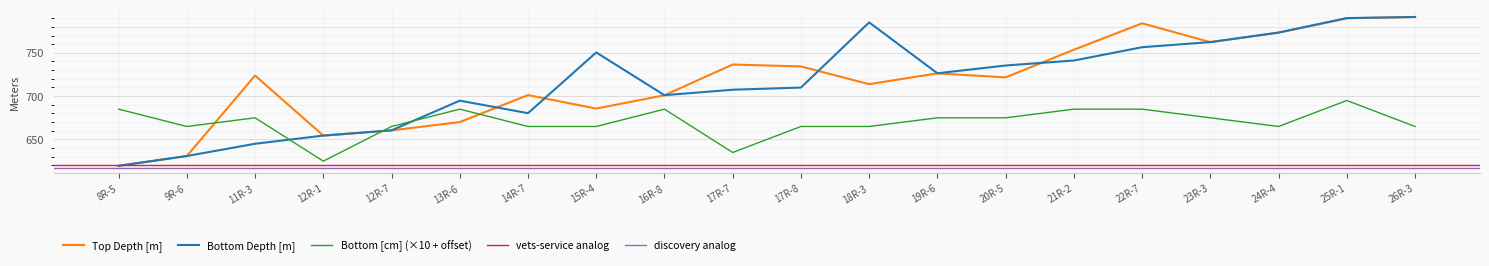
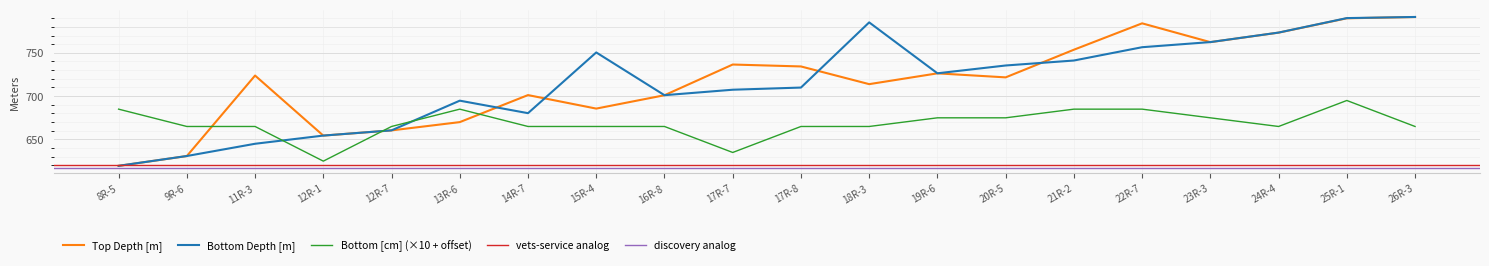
  {
    "Top Depth [m]": {
      "11R-3": 720,
      "13R-6": 670,
      "14R-7": 700,
      "15R-4": 690,
      "17R-7": 740,
      "17R-8": 730,
      "18R-3": 710,
      "20R-5": 720,
      "21R-2": 750,
      "22R-7": 780
    },
    "Bottom Depth [m]": {
      "11R-3": 650,
      "13R-6": 690,
      "14R-7": 680,
      "15R-4": 750,
      "17R-7": 710,
      "17R-8": 710,
      "18R-3": 790,
      "20R-5": 740,
      "21R-2": 740,
      "22R-7": 760
    },
    "Bottom [cm] (×10 + offset)": {
      "8R-5": 690,
      "9R-6": 670,
-     "11R-3": 680,
+     "11R-3": 670,
      "12R-1": 630,
      "12R-7": 670,
      "13R-6": 690,
      "14R-7": 670,
      "15R-4": 670,
-     "16R-8": 690,
+     "16R-8": 670,
      "17R-7": 640,
      "17R-8": 670,
      "18R-3": 670,
      "19R-6": 680,
      "20R-5": 680,
      "21R-2": 690,
      "22R-7": 690,
      "23R-3": 680,
      "24R-4": 670,
      "25R-1": 700,
      "26R-3": 670
    }
  }
